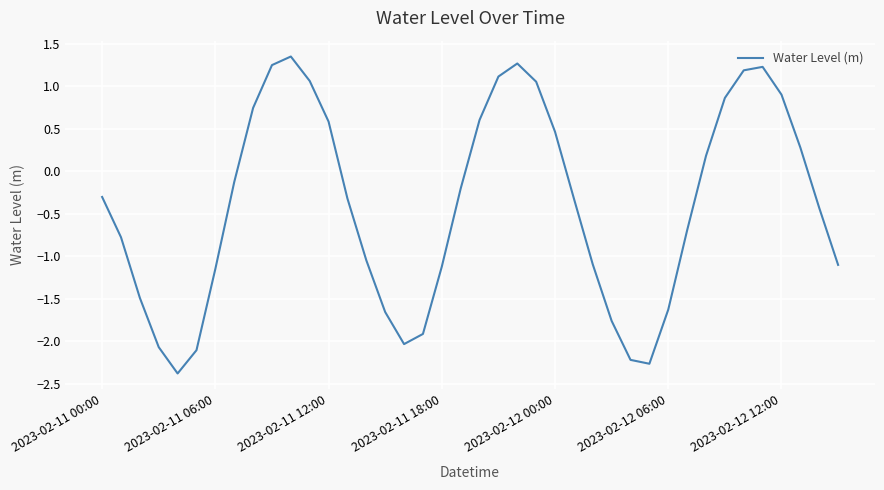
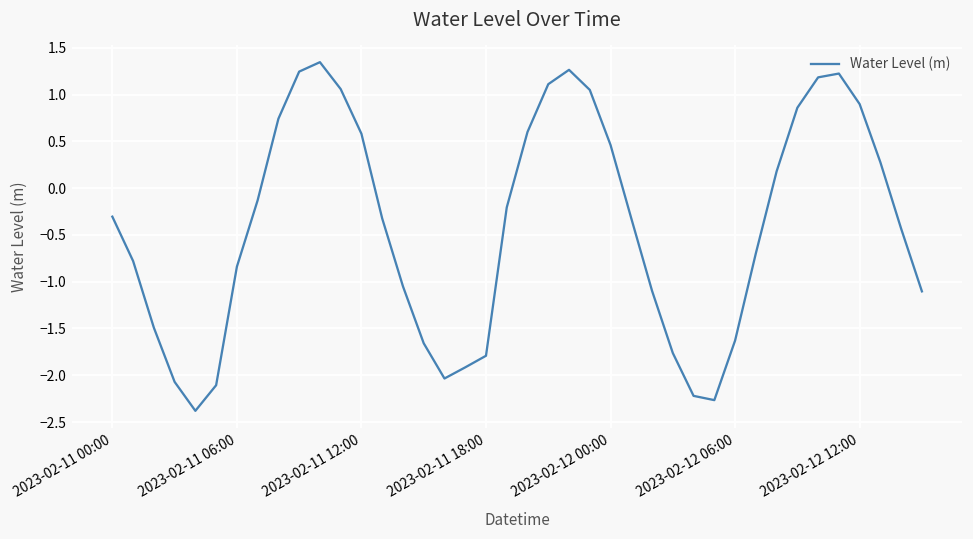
  {
    "2023-02-11 00:00": -0.3,
-   "2023-02-11 06:00": -1.2,
+   "2023-02-11 06:00": -0.8,
    "2023-02-11 12:00": 0.6,
-   "2023-02-11 18:00": -1.1,
+   "2023-02-11 18:00": -1.8,
    "2023-02-12 00:00": 0.5,
    "2023-02-12 06:00": -1.6,
    "2023-02-12 12:00": 0.9
  }
